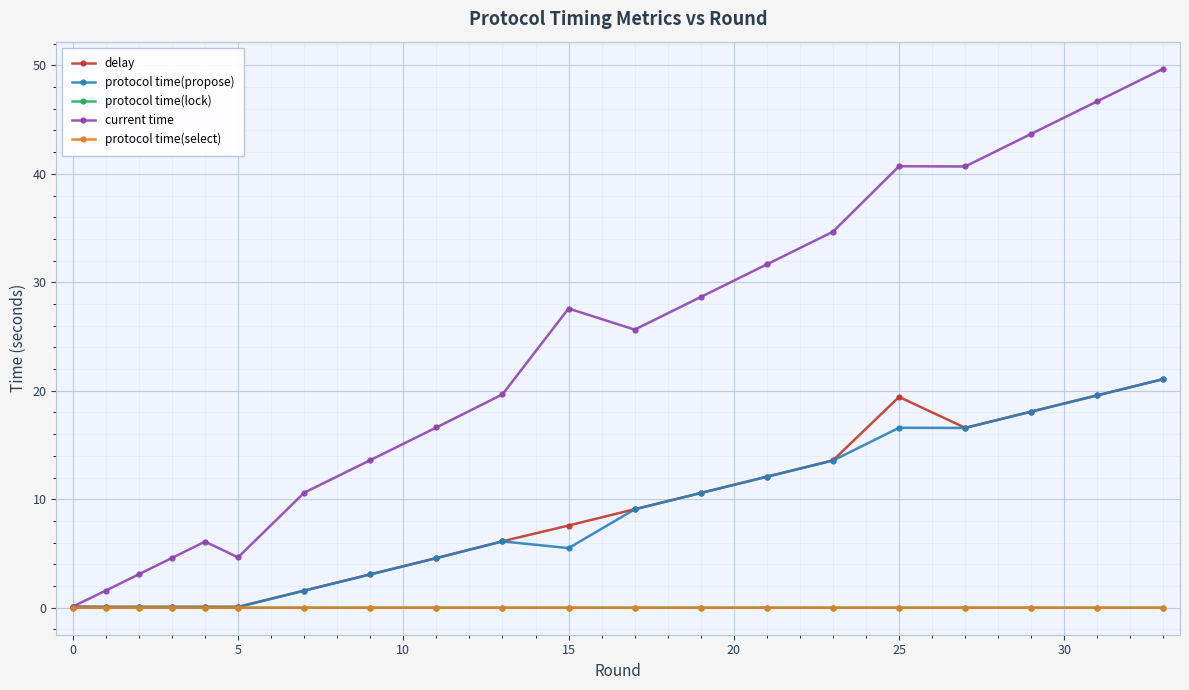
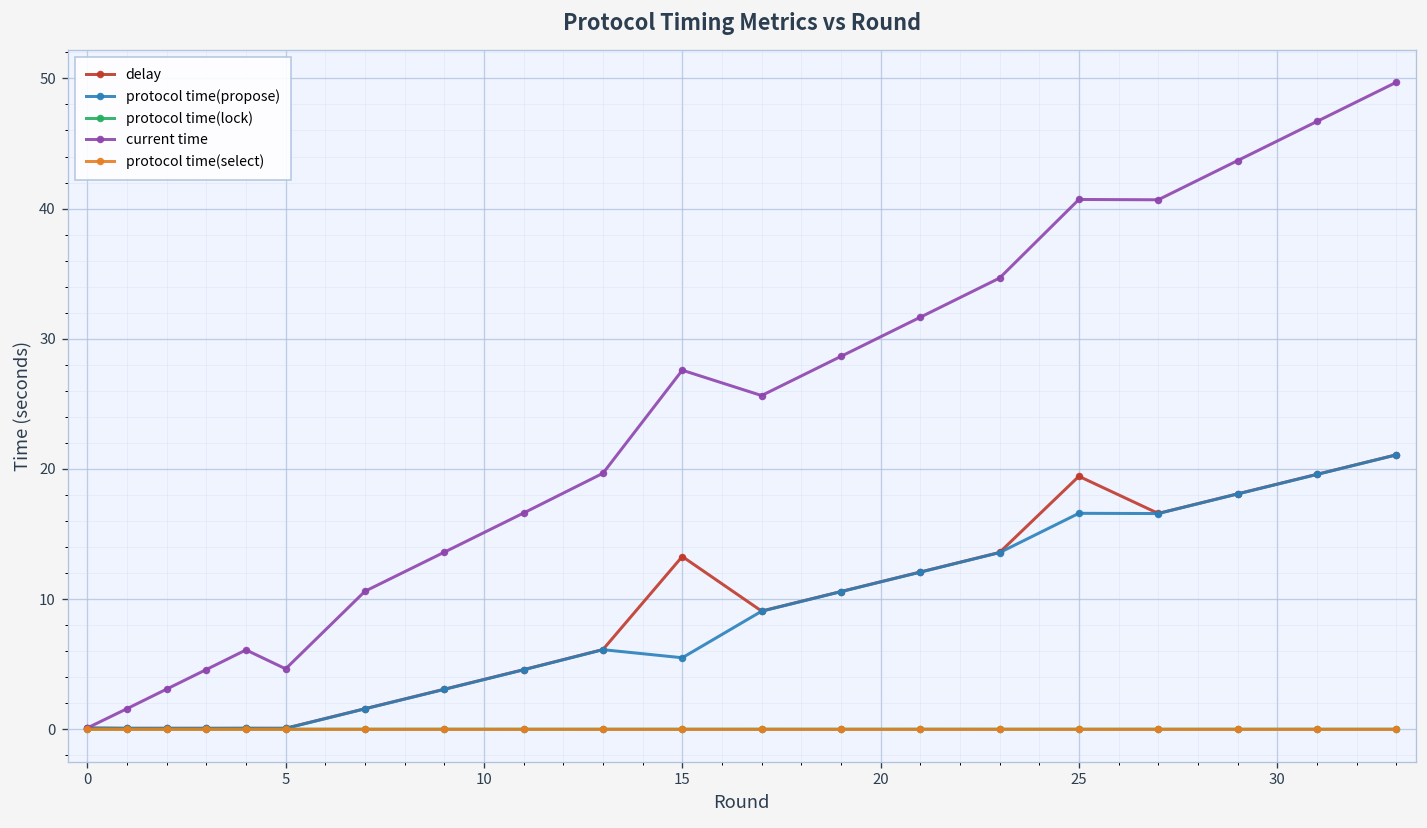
  {
    "delay": {
-     "15": 7.6,
+     "15": 13.3,
      "25": 19.4
    },
    "protocol time(propose)": {
      "15": 5.5,
      "25": 16.6
    },
    "protocol time(select)": {
      "15": 0.0,
      "25": 0.0
    },
    "current time": {
      "5": 4.6,
      "15": 27.6,
      "25": 40.7
    }
  }
